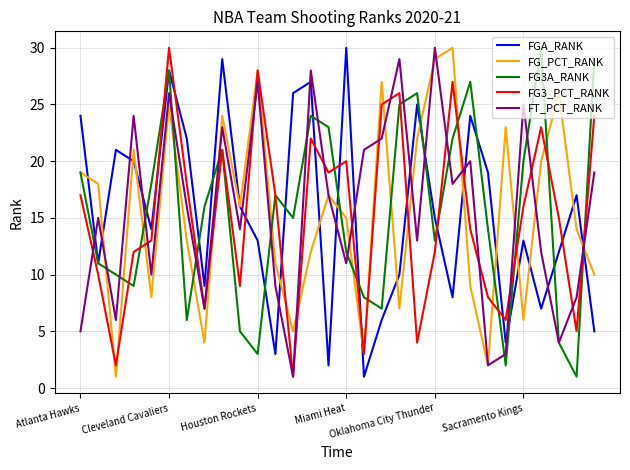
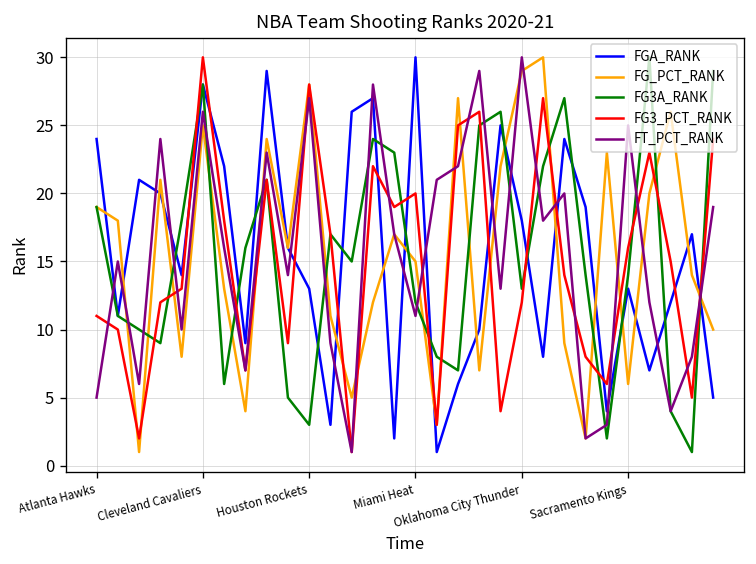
  {
    "FGA_RANK": {
      "Atlanta Hawks": 24,
      "Houston Rockets": 13,
      "Miami Heat": 30,
-     "Oklahoma City Thunder": 15,
+     "Oklahoma City Thunder": 18,
      "Sacramento Kings": 13
    },
    "FG_PCT_RANK": {
      "Cleveland Cavaliers": 25,
      "Miami Heat": 15,
      "Oklahoma City Thunder": 29,
      "Sacramento Kings": 6
    },
    "FG3A_RANK": {
      "Houston Rockets": 3,
      "Miami Heat": 12,
      "Oklahoma City Thunder": 13,
-     "Sacramento Kings": 20
+     "Sacramento Kings": 14
    },
    "FG3_PCT_RANK": {
-     "Atlanta Hawks": 17,
+     "Atlanta Hawks": 11,
      "Cleveland Cavaliers": 30,
      "Miami Heat": 20,
      "Oklahoma City Thunder": 12,
      "Sacramento Kings": 16
    },
    "FT_PCT_RANK": {
      "Atlanta Hawks": 5,
      "Cleveland Cavaliers": 26,
      "Houston Rockets": 27,
      "Miami Heat": 11,
      "Oklahoma City Thunder": 30
    }
  }
